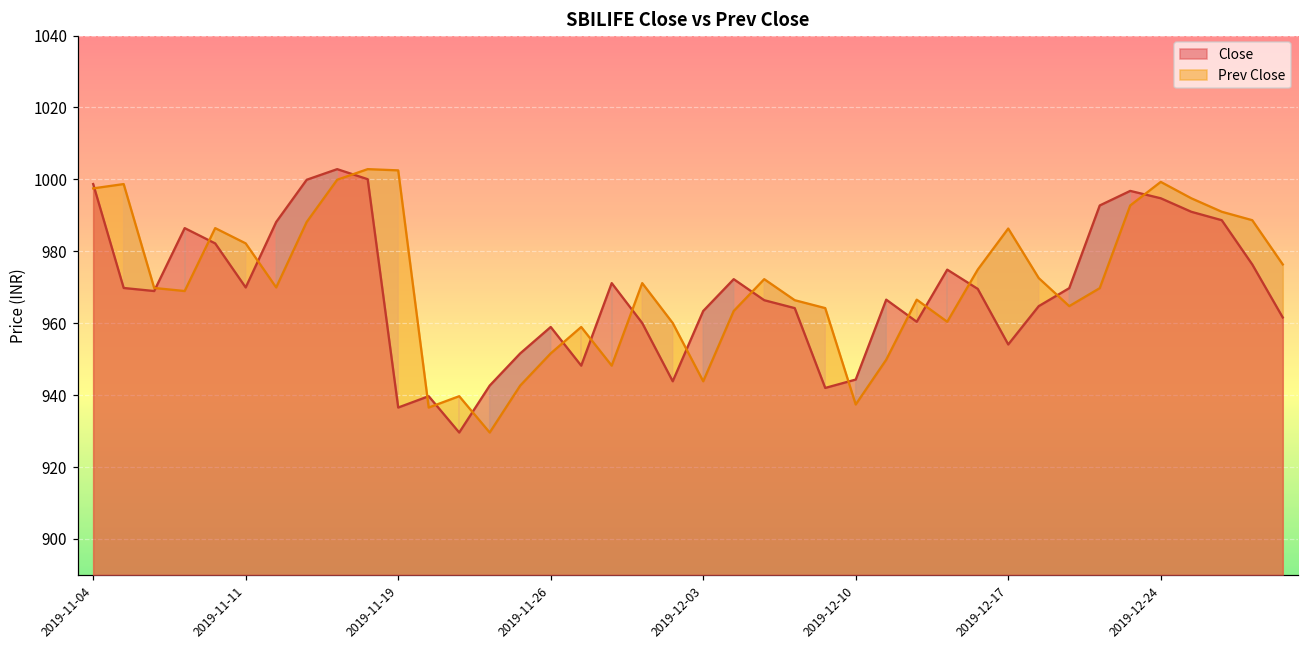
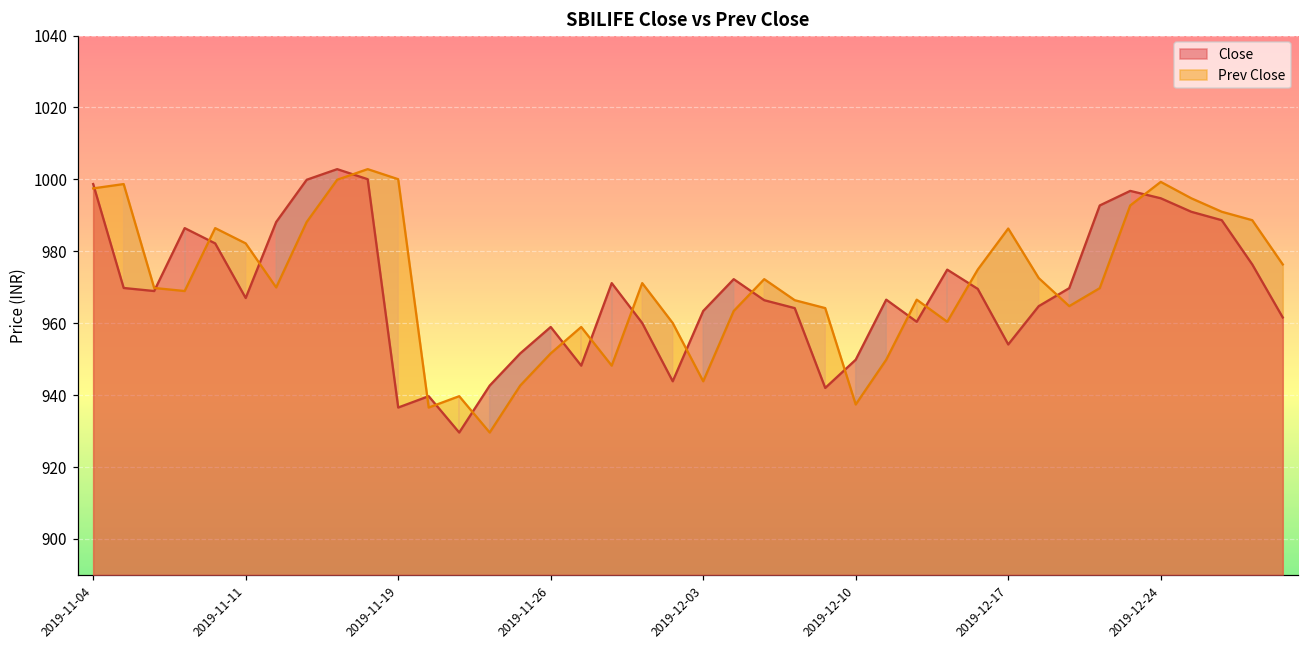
  {
    "Close": {
      "2019-11-04": 999,
-     "2019-11-11": 970,
+     "2019-11-11": 967,
      "2019-11-19": 937,
      "2019-11-26": 959,
      "2019-12-03": 963,
-     "2019-12-10": 944,
+     "2019-12-10": 950,
      "2019-12-17": 954,
      "2019-12-24": 995
    },
    "Prev Close": {
      "2019-11-04": 998,
      "2019-11-11": 982,
-     "2019-11-19": 1003,
+     "2019-11-19": 1000,
      "2019-11-26": 952,
      "2019-12-03": 944,
      "2019-12-10": 937,
      "2019-12-17": 986,
      "2019-12-24": 999
    }
  }
